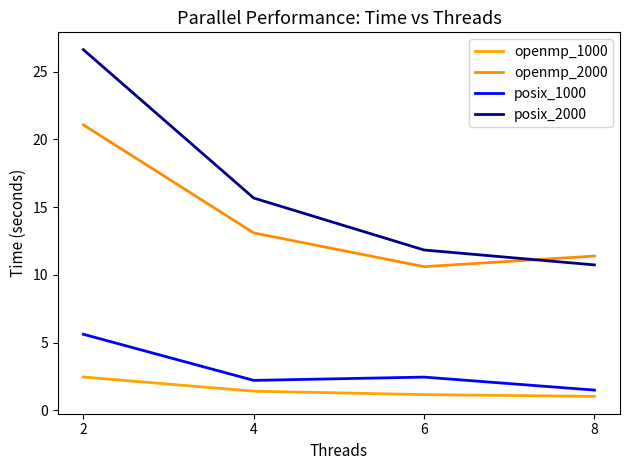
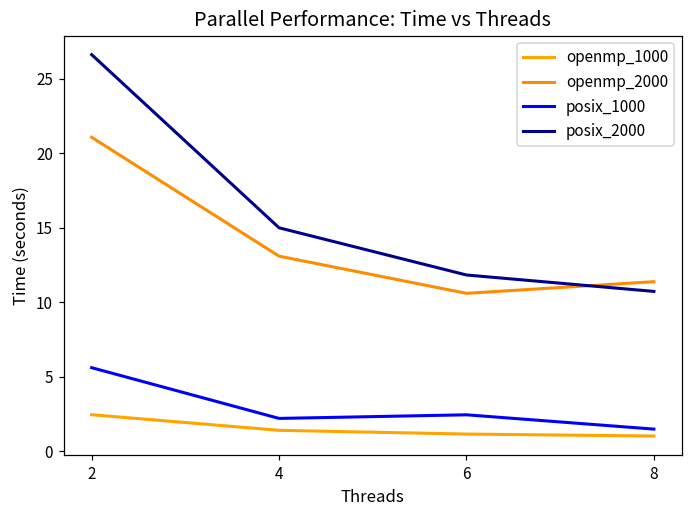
  {
    "posix_1000": {
      "2": 5.6,
      "4": 2.2,
      "6": 2.5,
      "8": 1.5
    },
    "posix_2000": {
      "2": 26.6,
-     "4": 15.7,
+     "4": 15.0,
      "6": 11.8,
      "8": 10.7
    }
  }
